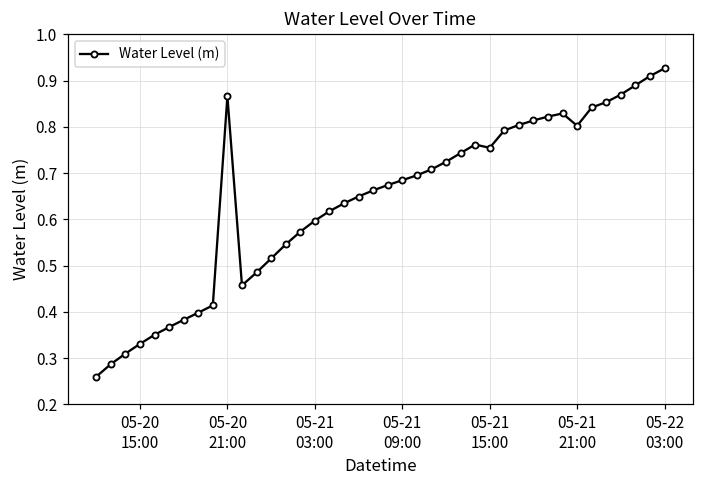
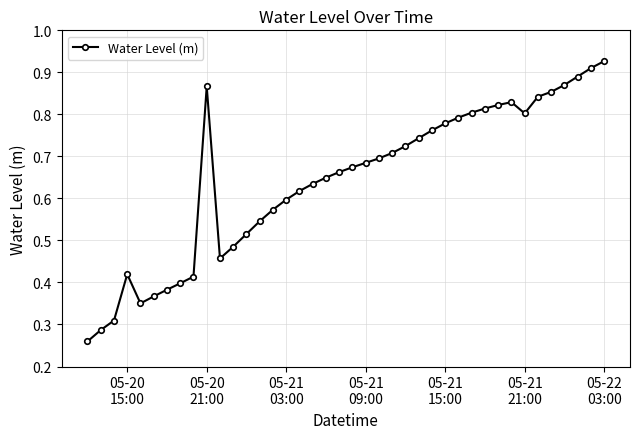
  {
-   "05-20 15:00": 0.33,
+   "05-20 15:00": 0.42,
    "05-20 21:00": 0.87,
    "05-21 03:00": 0.60,
    "05-21 09:00": 0.68,
-   "05-21 15:00": 0.75,
+   "05-21 15:00": 0.78,
    "05-21 21:00": 0.80,
    "05-22 03:00": 0.93
  }
